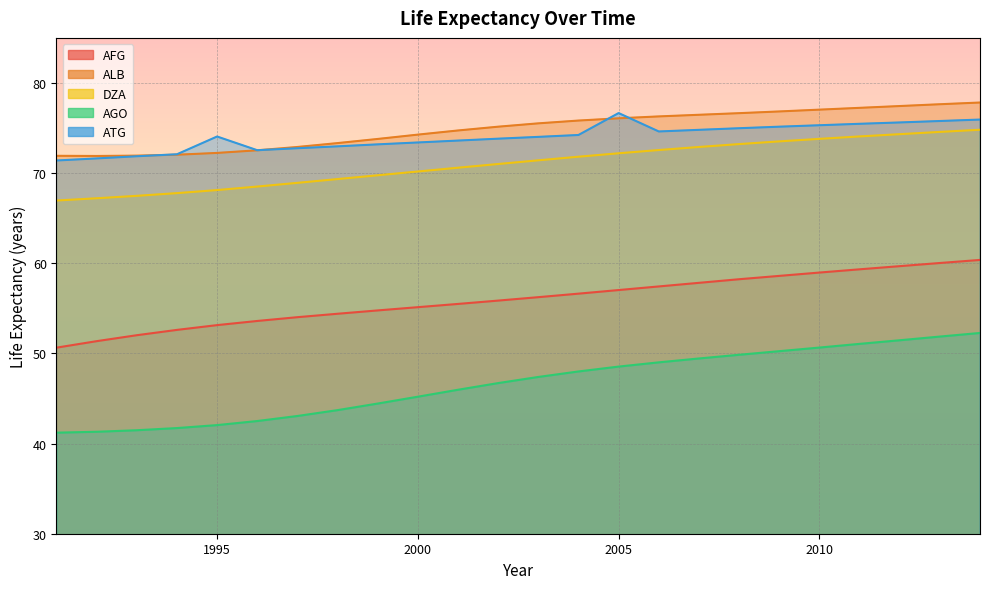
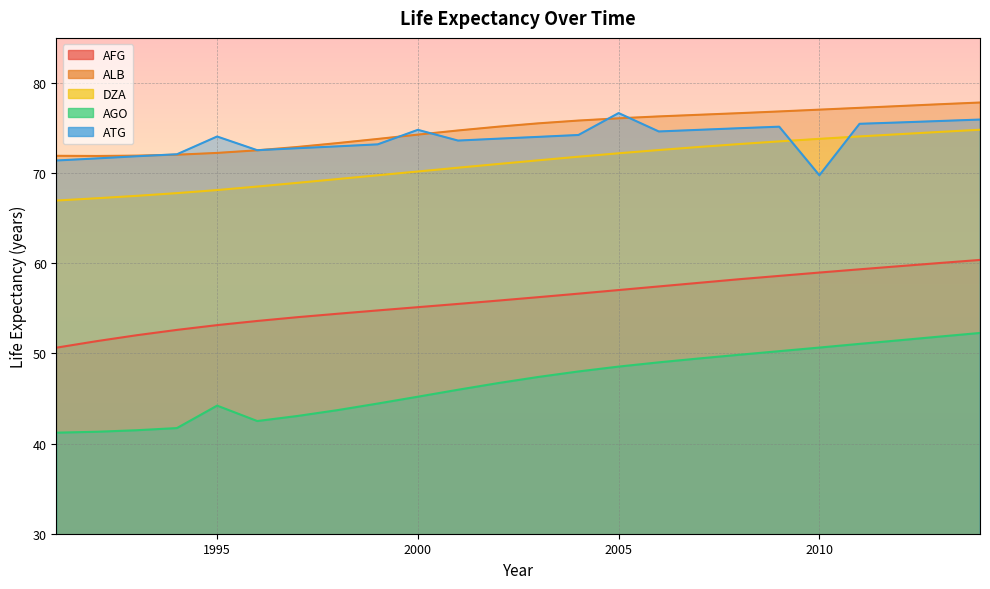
  {
    "AGO": {
-     "1995": 42,
+     "1995": 44,
      "2000": 45,
      "2005": 49,
      "2010": 51
    },
    "ATG": {
      "1995": 74,
-     "2000": 73,
+     "2000": 75,
      "2005": 77,
-     "2010": 75
+     "2010": 70
    }
  }
